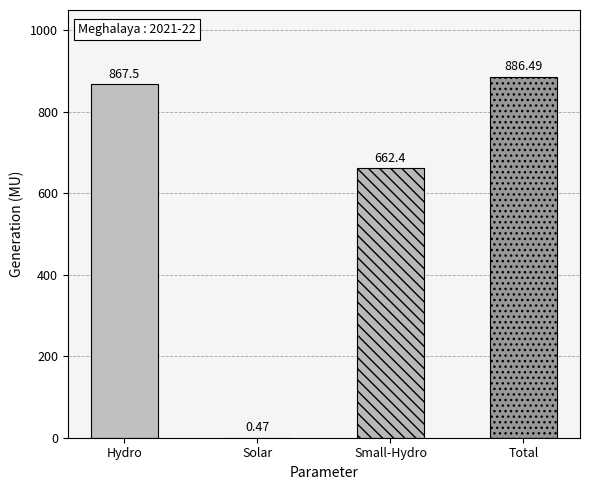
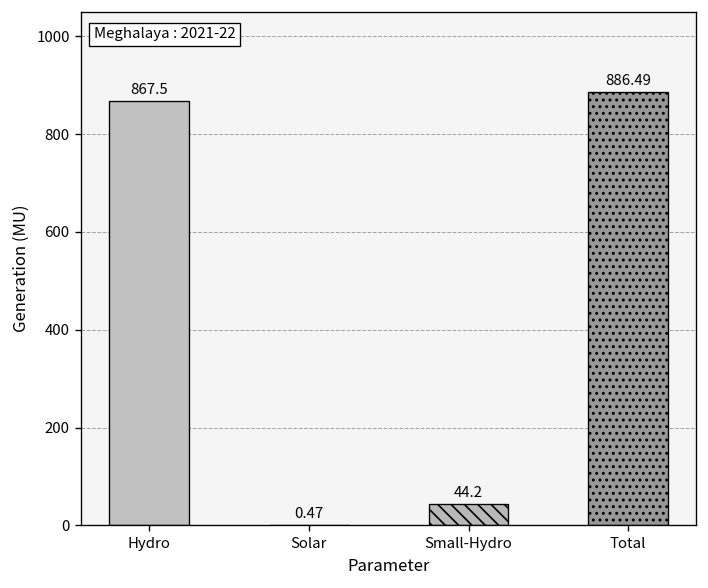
  {
    "Hydro": 867.5,
    "Solar": 0.47,
-   "Small-Hydro": 662.4,
+   "Small-Hydro": 44.2,
    "Total": 886.49
  }
